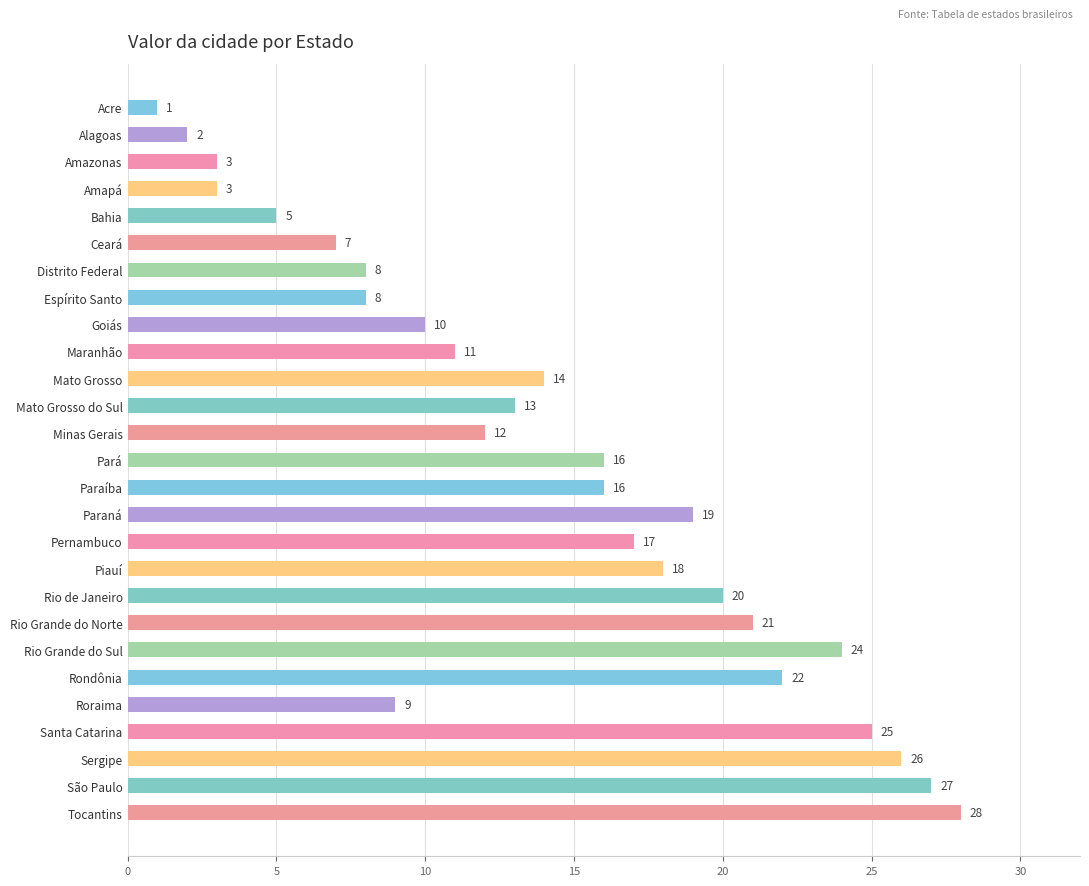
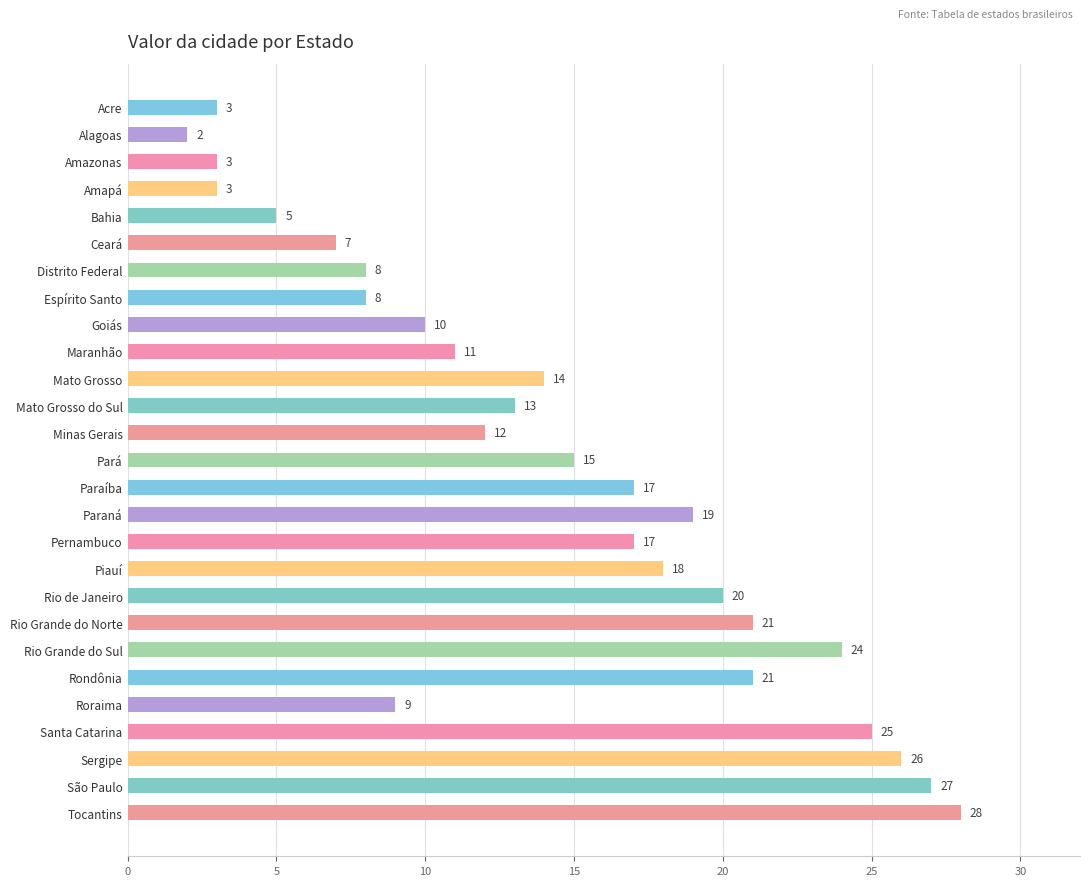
  {
-   "Acre": 1,
+   "Acre": 3,
    "Alagoas": 2,
    "Amazonas": 3,
    "Amapá": 3,
    "Bahia": 5,
    "Ceará": 7,
    "Distrito Federal": 8,
    "Espírito Santo": 8,
    "Goiás": 10,
    "Maranhão": 11,
    "Mato Grosso": 14,
    "Mato Grosso do Sul": 13,
    "Minas Gerais": 12,
-   "Pará": 16,
-   "Paraíba": 16,
+   "Pará": 15,
+   "Paraíba": 17,
    "Paraná": 19,
    "Pernambuco": 17,
    "Piauí": 18,
    "Rio de Janeiro": 20,
    "Rio Grande do Norte": 21,
    "Rio Grande do Sul": 24,
-   "Rondônia": 22,
+   "Rondônia": 21,
    "Roraima": 9,
    "Santa Catarina": 25,
    "Sergipe": 26,
    "São Paulo": 27,
    "Tocantins": 28
  }
